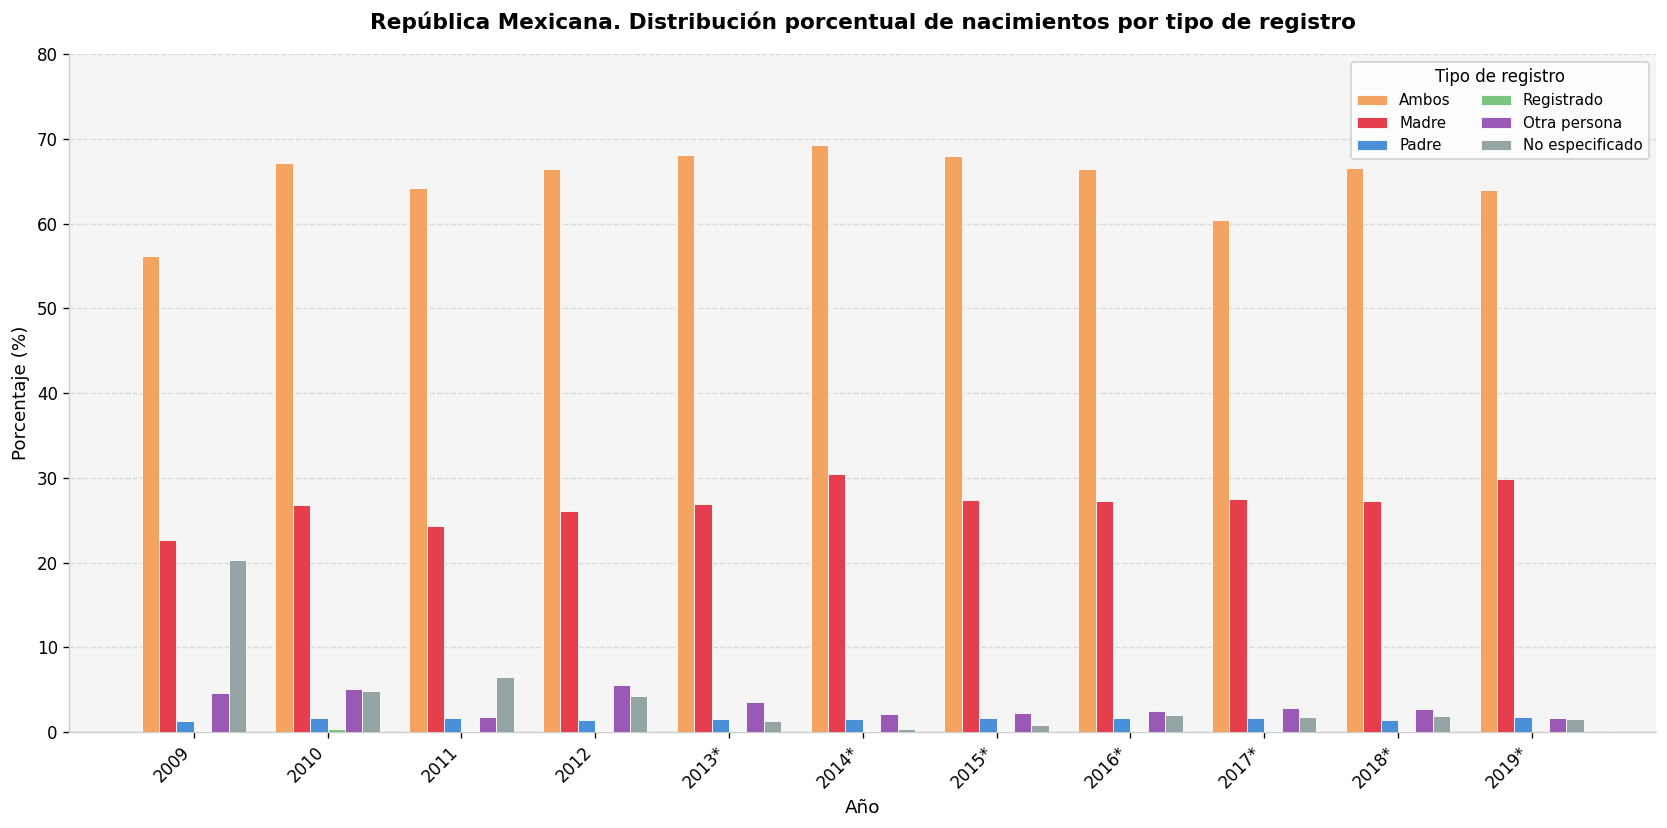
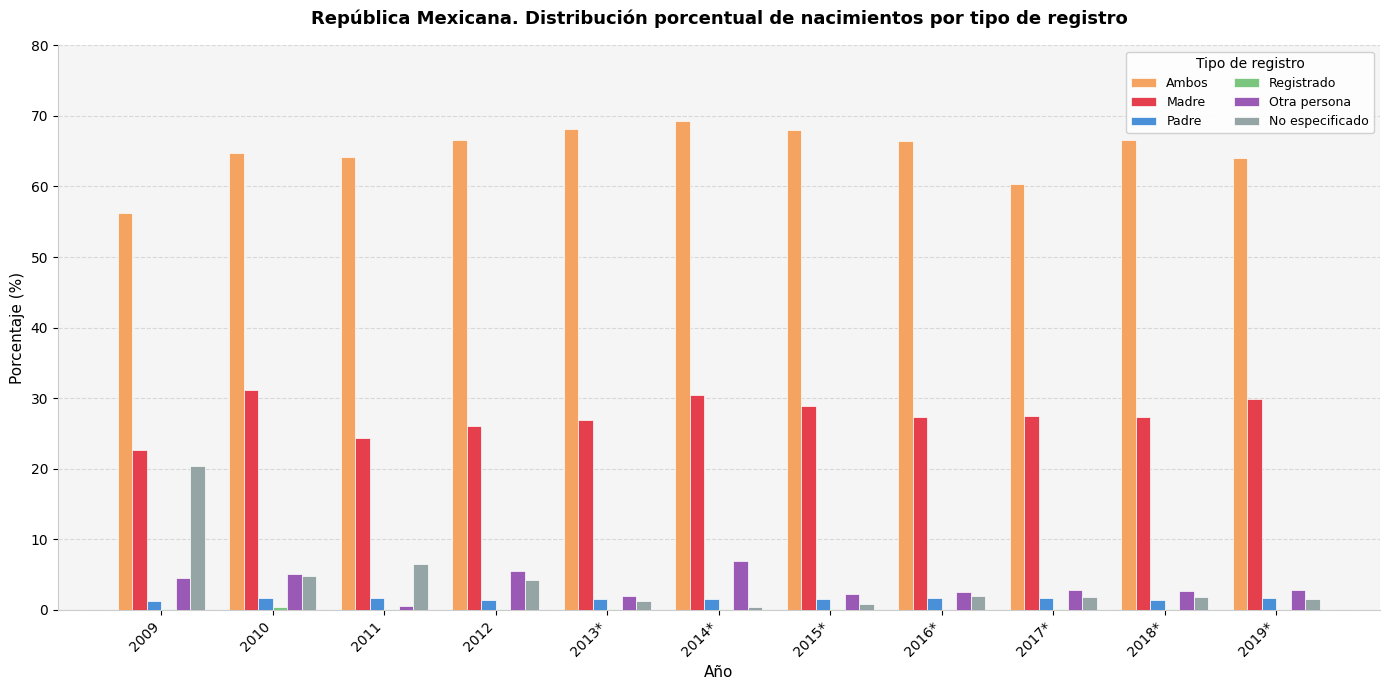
  {
    "Ambos": {
      "2009": 56,
-     "2010": 67,
+     "2010": 65,
      "2011": 64,
      "2012": 67,
      "2013*": 68,
      "2014*": 69,
      "2015*": 68,
      "2016*": 66,
      "2017*": 60,
      "2018*": 67,
      "2019*": 64
    },
    "Madre": {
      "2009": 23,
-     "2010": 27,
+     "2010": 31,
      "2011": 24,
      "2012": 26,
      "2013*": 27,
      "2014*": 30,
-     "2015*": 27,
+     "2015*": 29,
      "2016*": 27,
      "2017*": 27,
      "2018*": 27,
      "2019*": 30
    },
    "Padre": {
      "2009": 1,
      "2010": 2,
      "2011": 2,
      "2012": 1,
      "2013*": 2,
      "2014*": 2,
      "2015*": 2,
      "2016*": 2,
      "2017*": 2,
      "2018*": 1,
      "2019*": 2
    },
    "Otra persona": {
      "2009": 5,
      "2010": 5,
-     "2011": 2,
+     "2011": 1,
      "2012": 6,
-     "2013*": 4,
-     "2014*": 2,
+     "2013*": 2,
+     "2014*": 7,
      "2015*": 2,
      "2016*": 3,
      "2017*": 3,
      "2018*": 3,
-     "2019*": 2
+     "2019*": 3
    }
  }
